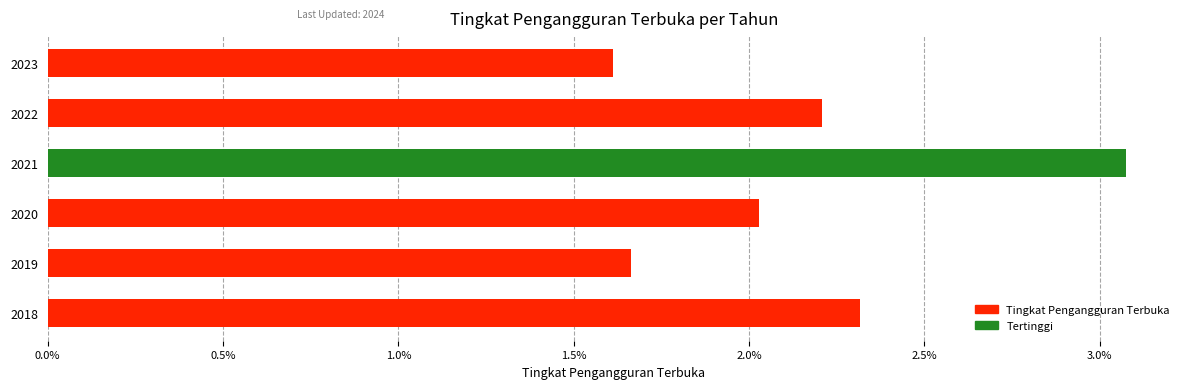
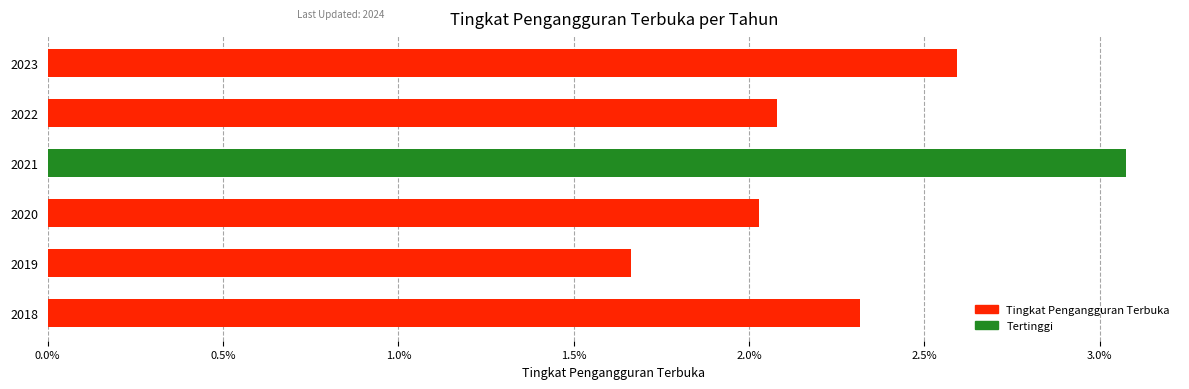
  {
-   "2023": "1.61%",
-   "2022": "2.21%",
+   "2023": "2.59%",
+   "2022": "2.08%",
    "2021": "3.08%",
    "2020": "2.03%",
    "2019": "1.66%",
    "2018": "2.32%"
  }
